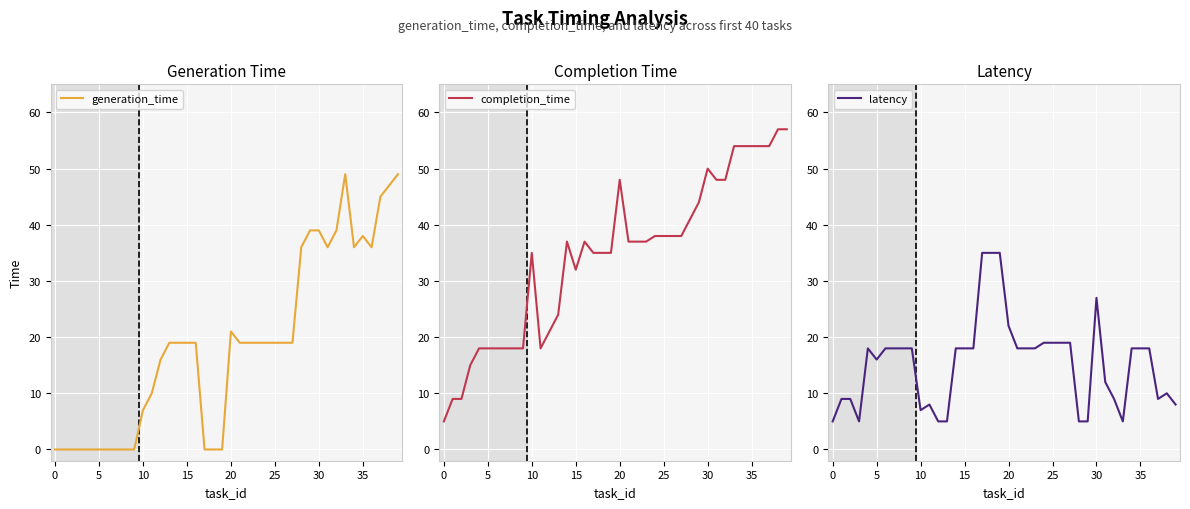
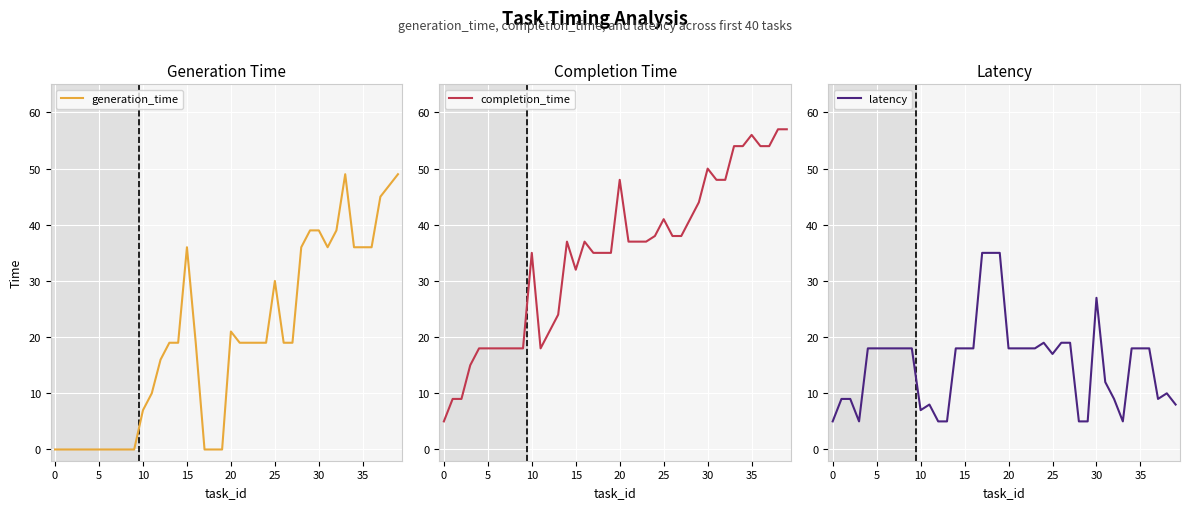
  {
    "Generation Time": {
      "0": 0,
      "5": 0,
      "10": 7,
-     "15": 19,
+     "15": 36,
      "20": 21,
-     "25": 19,
+     "25": 30,
      "30": 39,
-     "35": 38
+     "35": 36
    },
    "Completion Time": {
      "0": 5,
      "5": 18,
      "10": 35,
      "15": 32,
      "20": 48,
-     "25": 38,
+     "25": 41,
      "30": 50,
-     "35": 54
+     "35": 56
    },
    "Latency": {
      "0": 5,
-     "5": 16,
+     "5": 18,
      "10": 7,
      "15": 18,
-     "20": 22,
-     "25": 19,
+     "20": 18,
+     "25": 17,
      "30": 27,
      "35": 18
    }
  }
